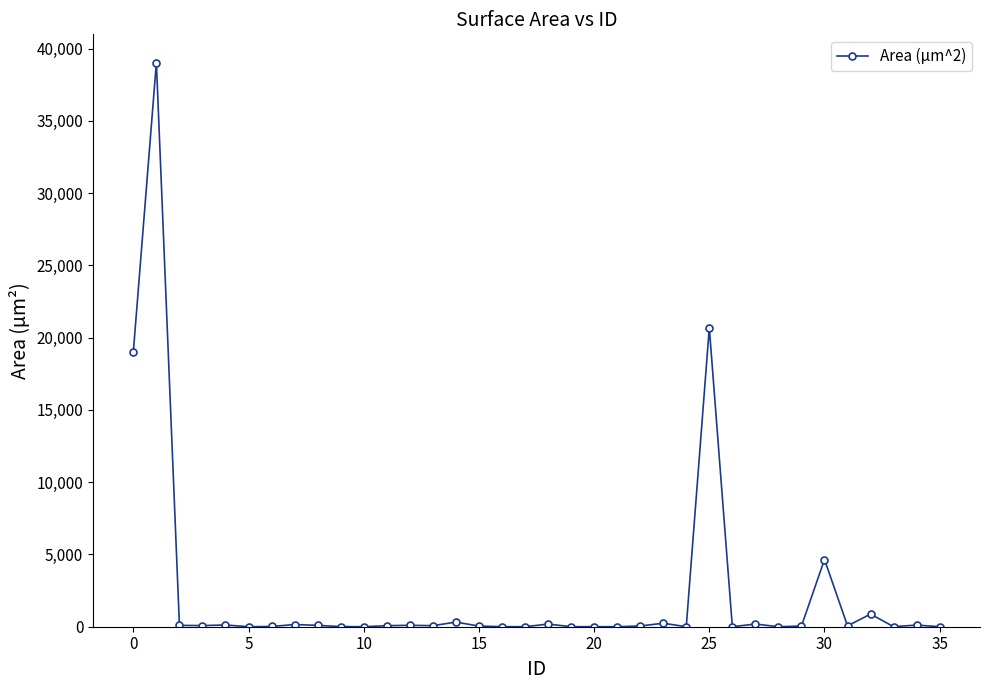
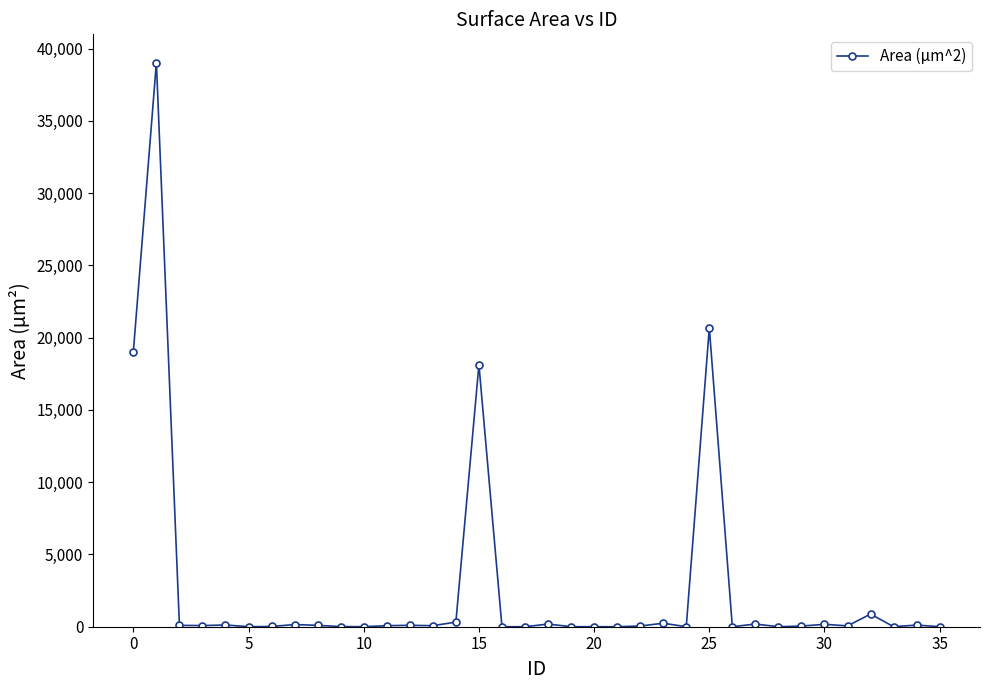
  {
    "0": "19,000",
    "5": "0",
    "10": "0",
-   "15": "0",
+   "15": "18,100",
    "20": "0",
    "25": "20,700",
-   "30": "4,700",
+   "30": "200",
    "35": "0"
  }
